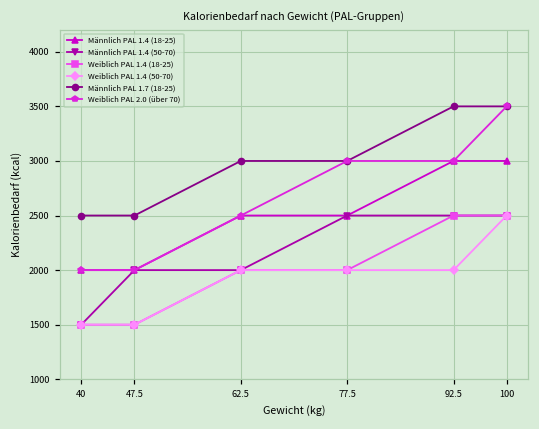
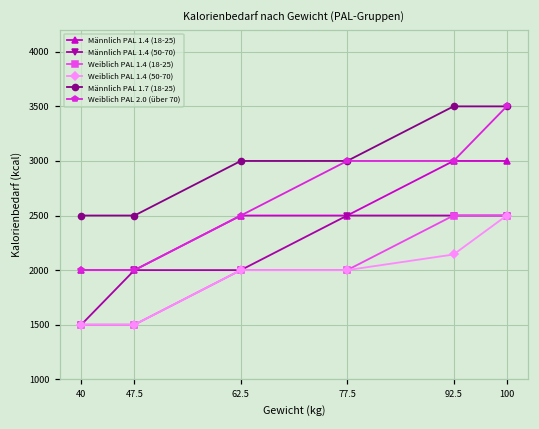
  {
    "Weiblich PAL 1.4 (50-70)": {
-     "92.5": 2000
+     "92.5": 2100
    }
  }
